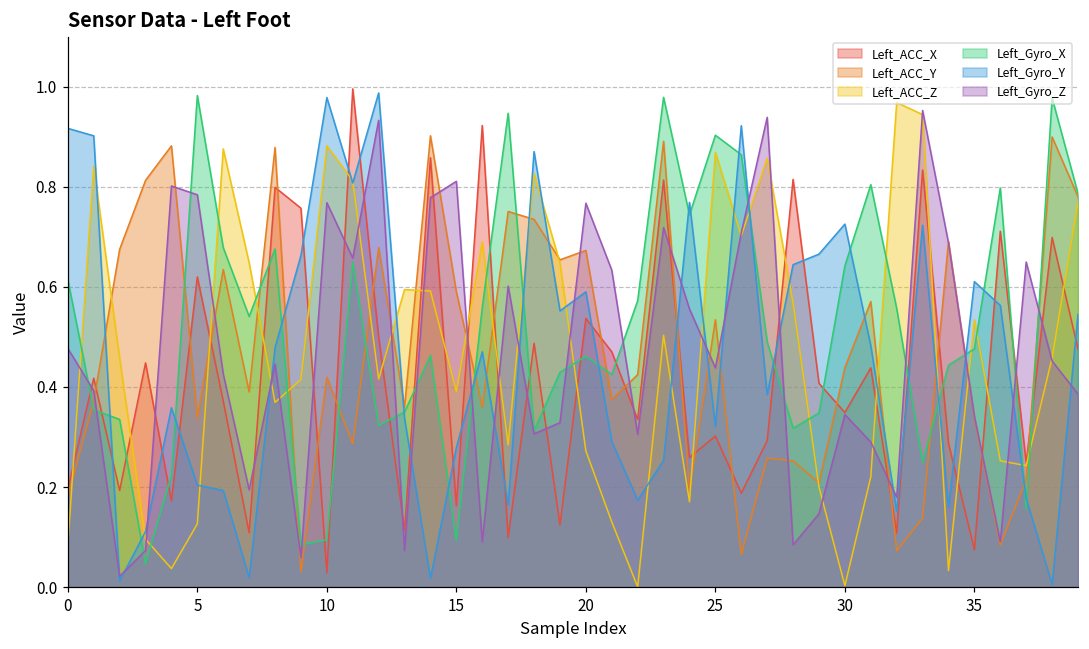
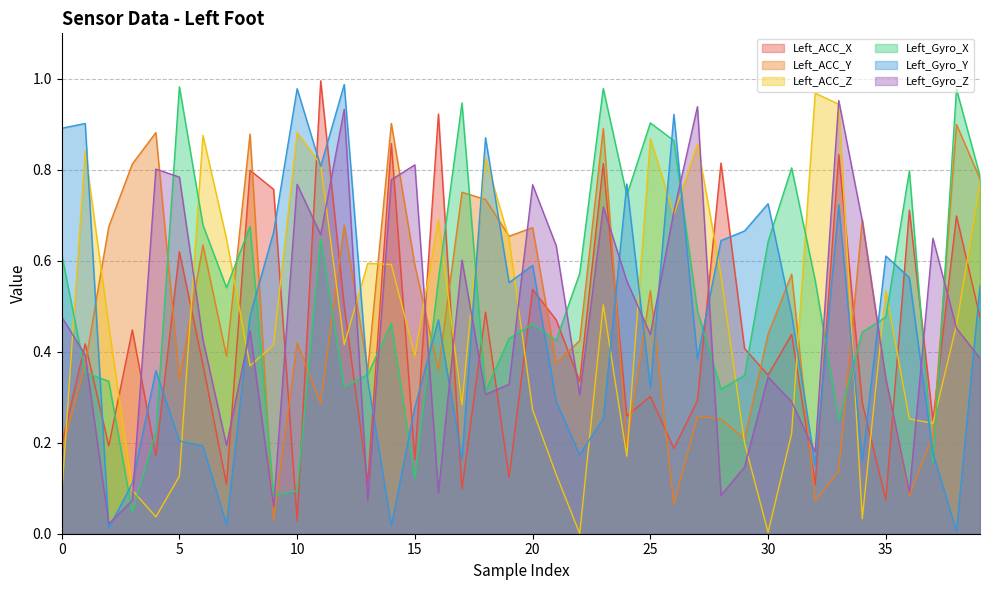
  {
    "Left_Gyro_X": {
      "0": 0.61,
      "5": 0.98,
      "10": 0.09,
-     "15": 0.09,
+     "15": 0.12,
      "20": 0.46,
      "25": 0.90,
      "30": 0.64,
      "35": 0.48
    },
    "Left_Gyro_Y": {
-     "0": 0.92,
+     "0": 0.89,
      "5": 0.20,
      "10": 0.98,
      "15": 0.28,
      "20": 0.59,
      "25": 0.32,
      "30": 0.73,
      "35": 0.61
    },
    "Left_Gyro_Z": {
      "0": 0.48,
      "5": 0.78,
      "10": 0.77,
      "15": 0.81,
      "20": 0.77,
      "25": 0.44
    }
  }
